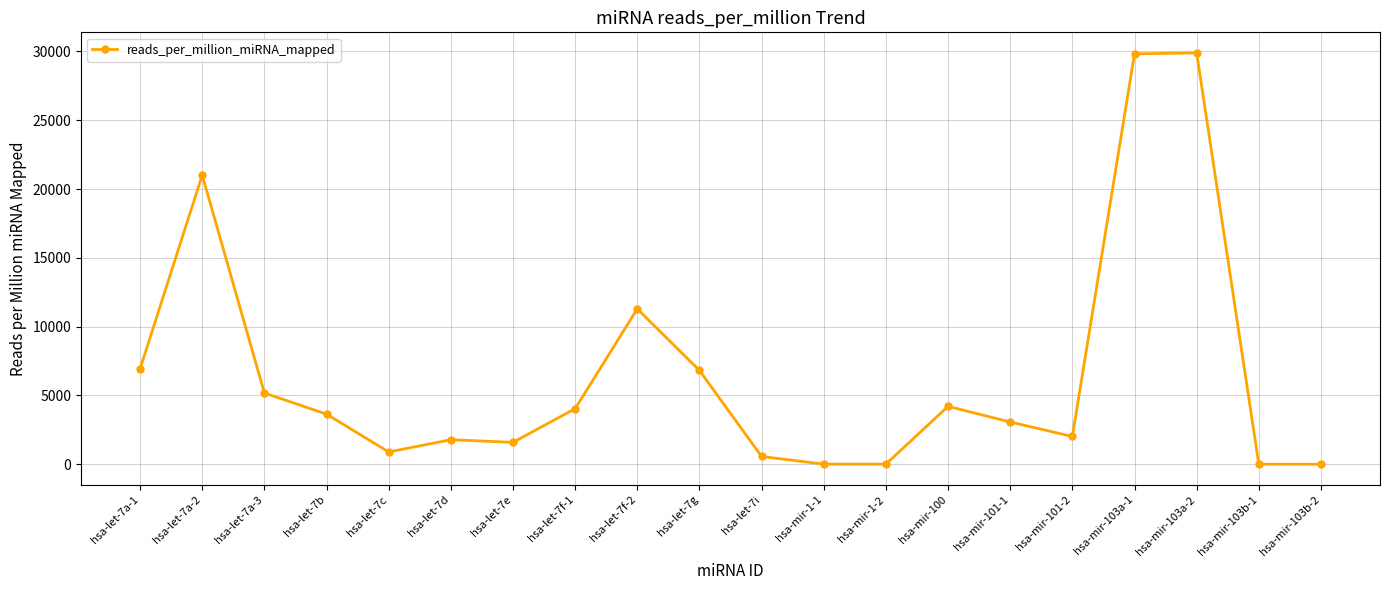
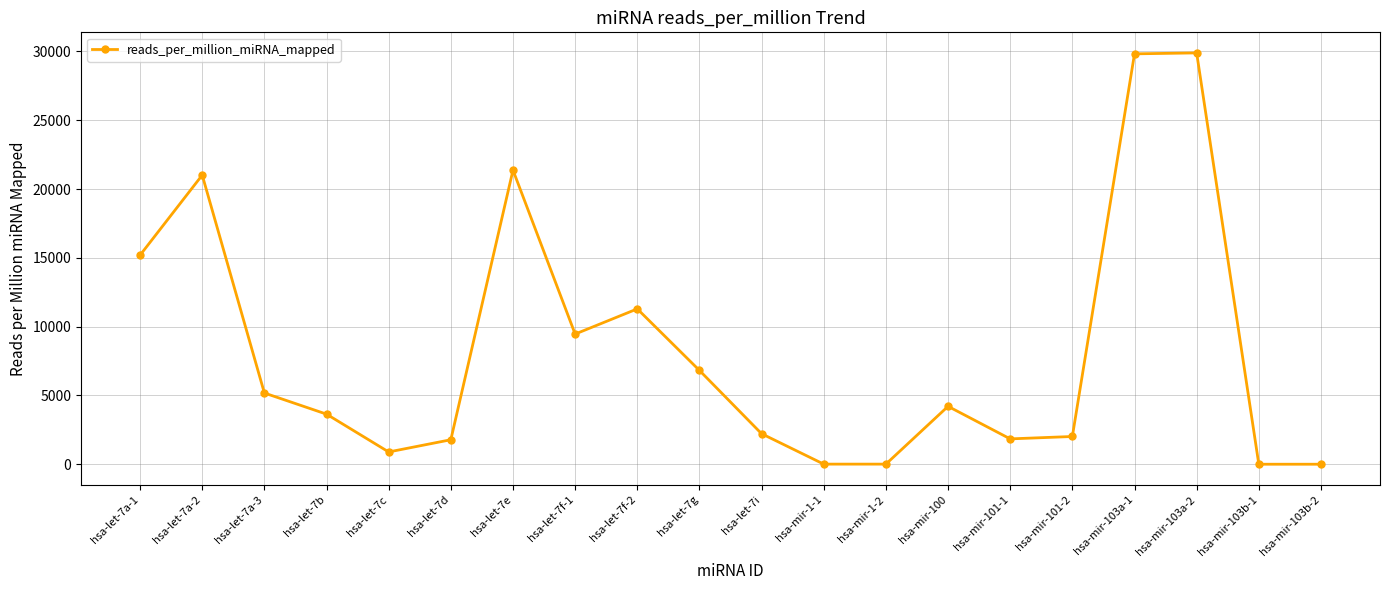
  {
-   "hsa-let-7a-1": 6900,
+   "hsa-let-7a-1": 15200,
    "hsa-let-7a-2": 21000,
    "hsa-let-7a-3": 5200,
    "hsa-let-7b": 3600,
    "hsa-let-7c": 900,
    "hsa-let-7d": 1800,
-   "hsa-let-7e": 1600,
-   "hsa-let-7f-1": 4000,
+   "hsa-let-7e": 21400,
+   "hsa-let-7f-1": 9500,
    "hsa-let-7f-2": 11300,
    "hsa-let-7g": 6800,
-   "hsa-let-7i": 600,
+   "hsa-let-7i": 2200,
    "hsa-mir-1-1": 0,
    "hsa-mir-1-2": 0,
    "hsa-mir-100": 4200,
-   "hsa-mir-101-1": 3100,
+   "hsa-mir-101-1": 1800,
    "hsa-mir-101-2": 2000,
    "hsa-mir-103a-1": 29800,
    "hsa-mir-103a-2": 29900,
    "hsa-mir-103b-1": 0,
    "hsa-mir-103b-2": 0
  }
